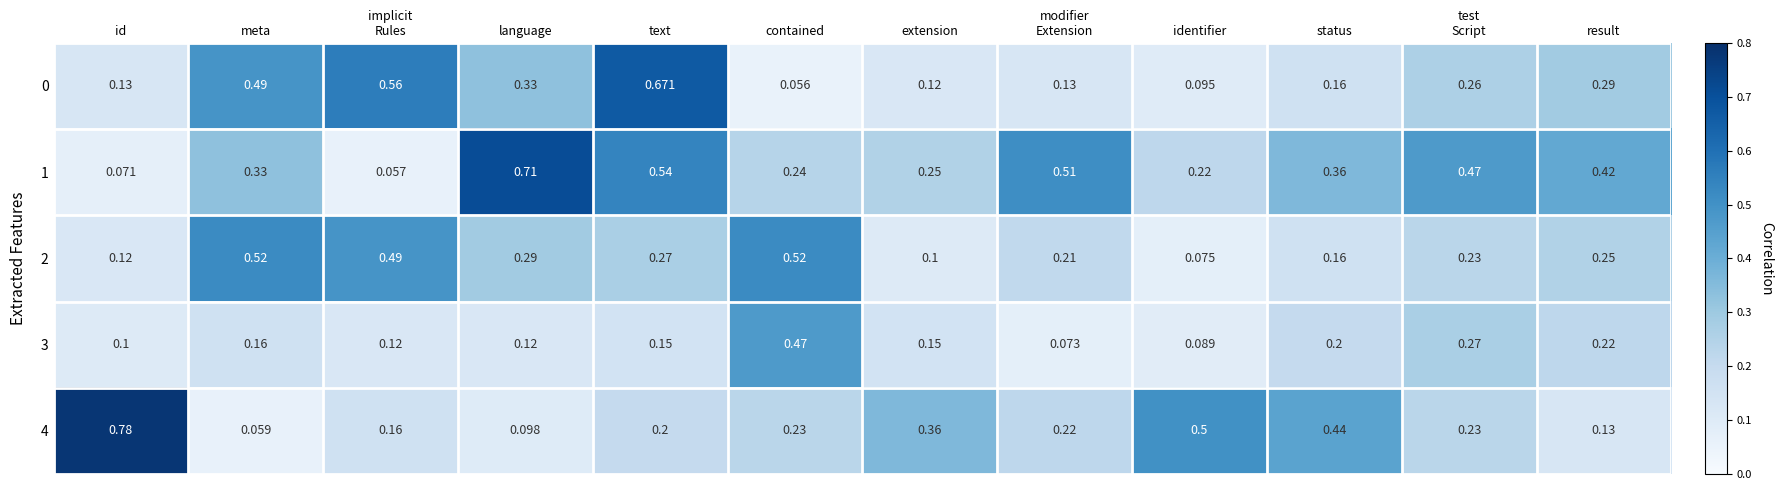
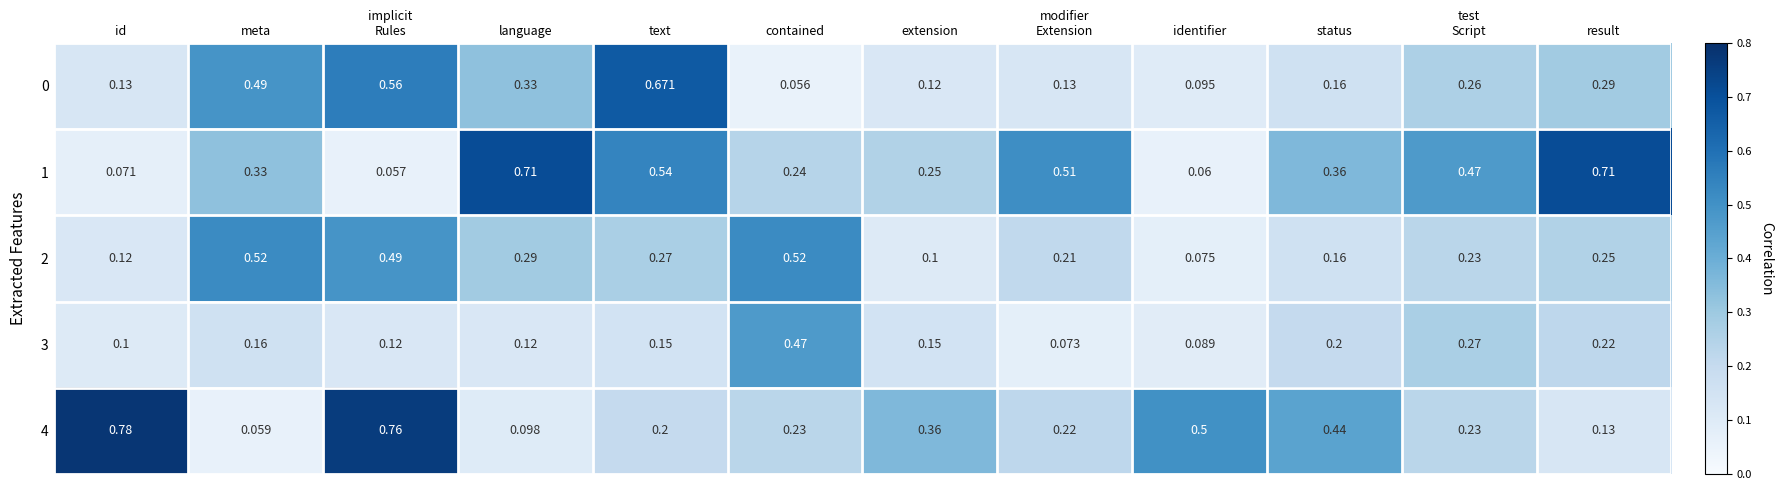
  {
    "0": {
      "id": 0.13,
      "meta": 0.49,
      "implicit Rules": 0.56,
      "language": 0.33,
      "text": 0.671,
      "contained": 0.056,
      "extension": 0.12,
      "modifier Extension": 0.13,
      "identifier": 0.095,
      "status": 0.16,
      "test Script": 0.26,
      "result": 0.29
    },
    "1": {
      "id": 0.071,
      "meta": 0.33,
      "implicit Rules": 0.057,
      "language": 0.71,
      "text": 0.54,
      "contained": 0.24,
      "extension": 0.25,
      "modifier Extension": 0.51,
-     "identifier": 0.22,
+     "identifier": 0.06,
      "status": 0.36,
      "test Script": 0.47,
-     "result": 0.42
+     "result": 0.71
    },
    "2": {
      "id": 0.12,
      "meta": 0.52,
      "implicit Rules": 0.49,
      "language": 0.29,
      "text": 0.27,
      "contained": 0.52,
      "extension": 0.1,
      "modifier Extension": 0.21,
      "identifier": 0.075,
      "status": 0.16,
      "test Script": 0.23,
      "result": 0.25
    },
    "3": {
      "id": 0.1,
      "meta": 0.16,
      "implicit Rules": 0.12,
      "language": 0.12,
      "text": 0.15,
      "contained": 0.47,
      "extension": 0.15,
      "modifier Extension": 0.073,
      "identifier": 0.089,
      "status": 0.2,
      "test Script": 0.27,
      "result": 0.22
    },
    "4": {
      "id": 0.78,
      "meta": 0.059,
-     "implicit Rules": 0.16,
+     "implicit Rules": 0.76,
      "language": 0.098,
      "text": 0.2,
      "contained": 0.23,
      "extension": 0.36,
      "modifier Extension": 0.22,
      "identifier": 0.5,
      "status": 0.44,
      "test Script": 0.23,
      "result": 0.13
    }
  }
